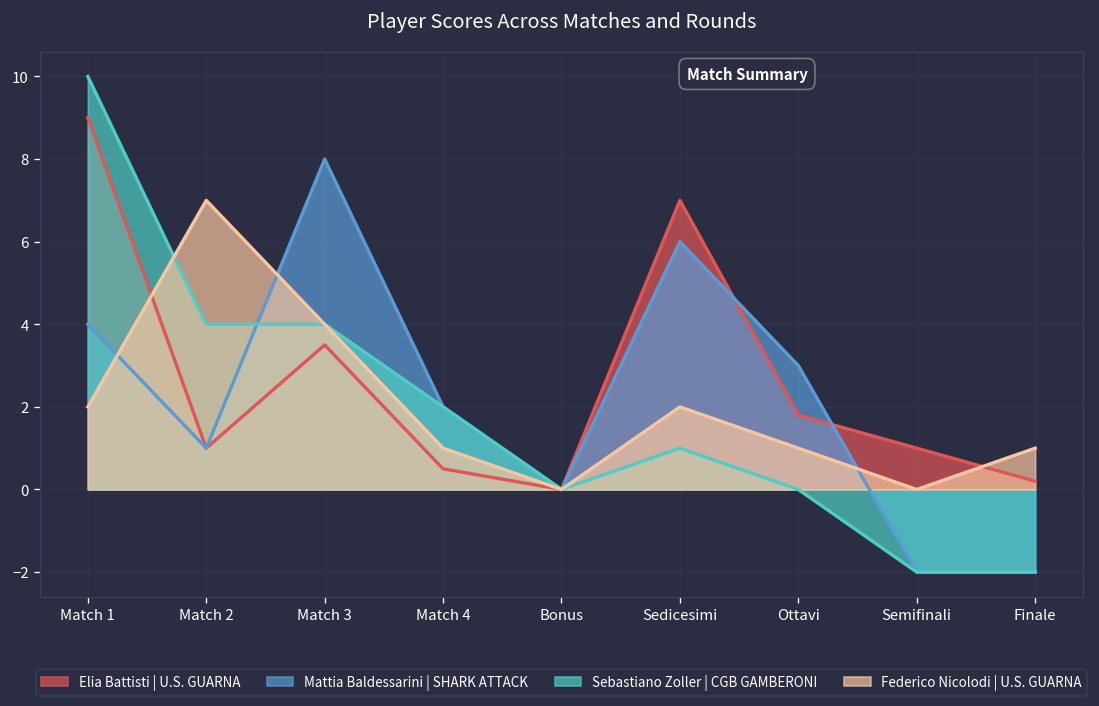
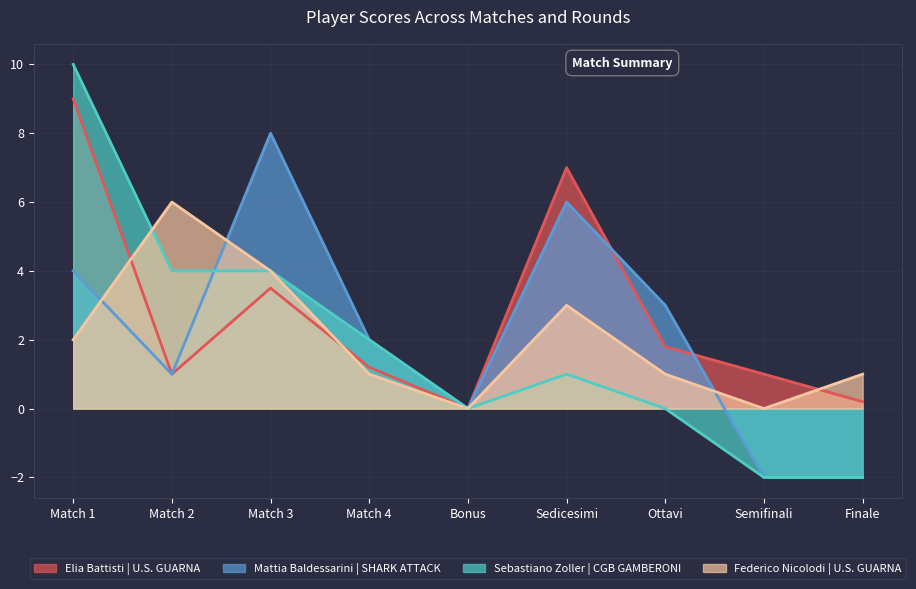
  {
    "Elia Battisti | U.S. GUARNA": {
      "Match 1": 9.0,
      "Match 3": 3.5,
-     "Match 4": 0.5,
+     "Match 4": 1.2,
      "Sedicesimi": 7.0,
      "Ottavi": 1.8,
      "Semifinali": 1.0,
      "Finale": 0.2
    },
    "Federico Nicolodi | U.S. GUARNA": {
      "Match 1": 2,
-     "Match 2": 7,
+     "Match 2": 6,
      "Match 4": 1,
-     "Sedicesimi": 2,
+     "Sedicesimi": 3,
      "Ottavi": 1,
      "Finale": 1
    }
  }
